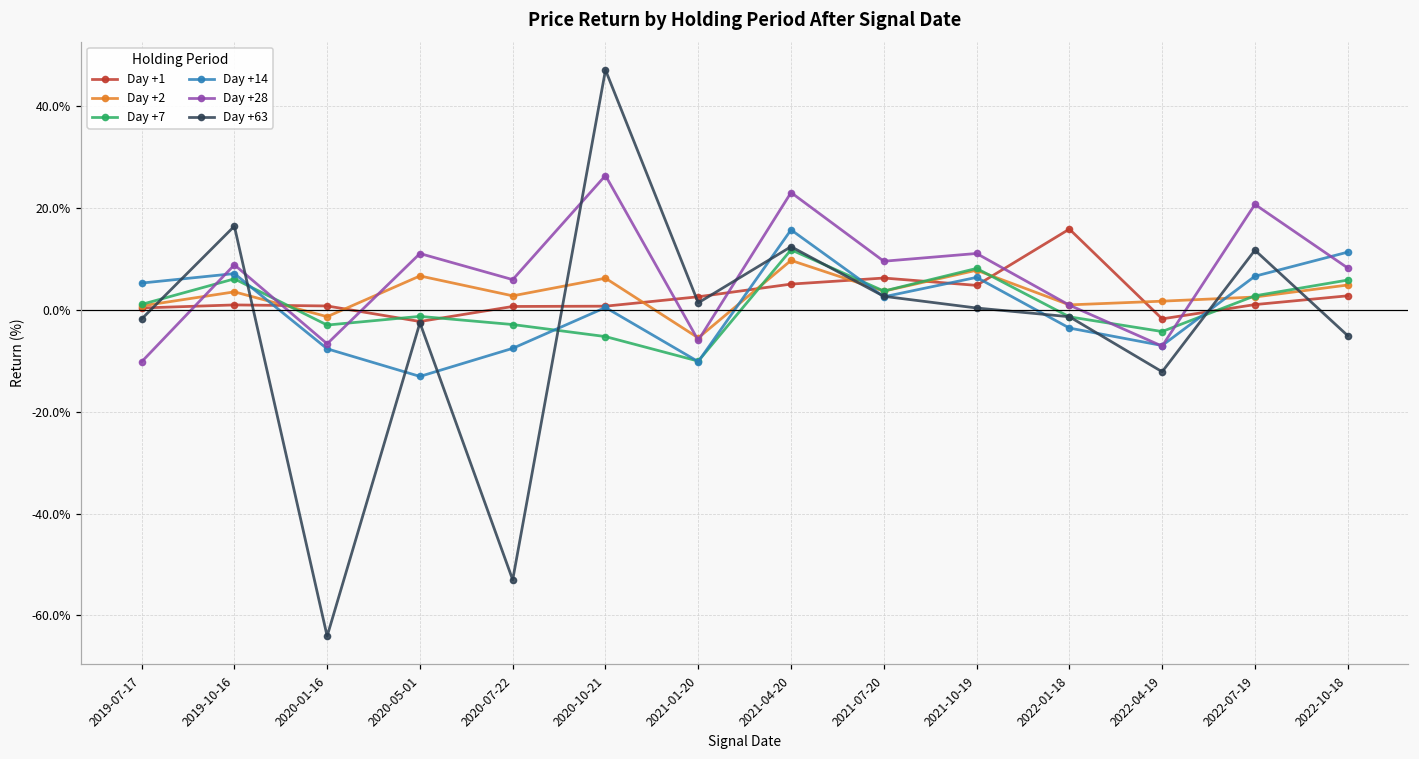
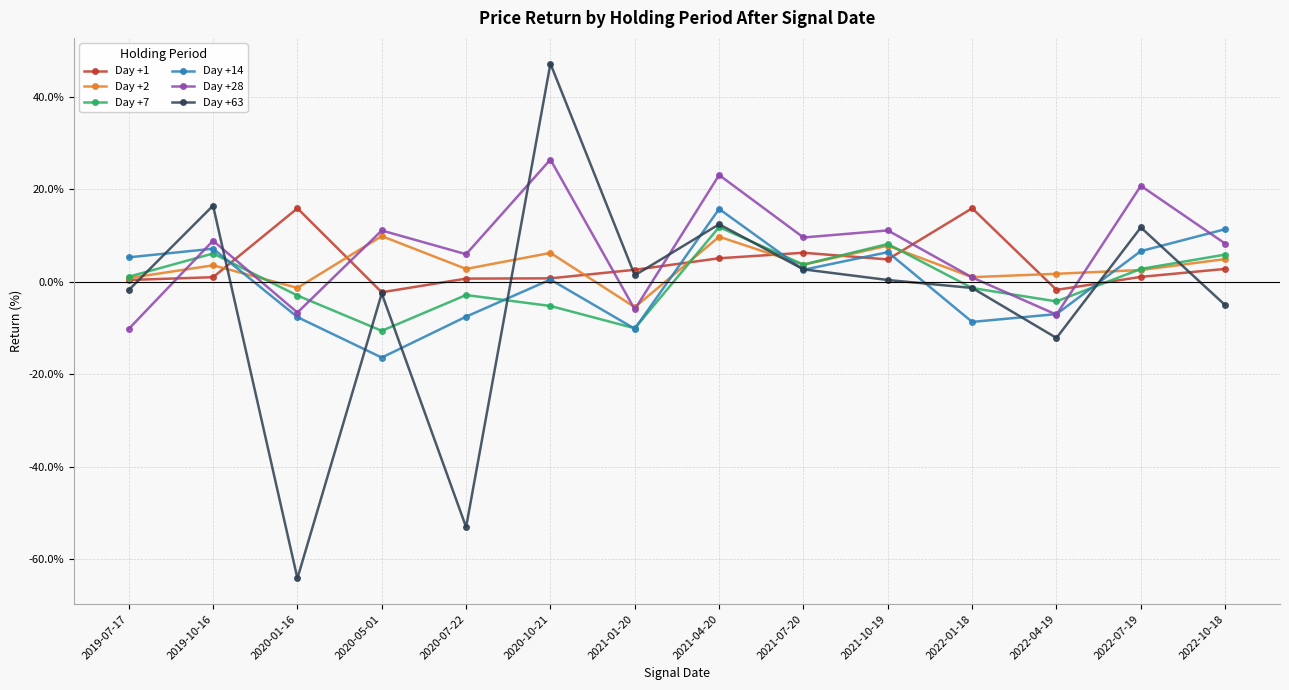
  {
    "Day +1": {
      "2019-10-16": "1%",
-     "2020-01-16": "1%",
+     "2020-01-16": "16%",
      "2020-07-22": "1%",
      "2021-01-20": "3%",
      "2021-04-20": "5%",
      "2021-07-20": "6%",
      "2021-10-19": "5%",
      "2022-01-18": "16%",
      "2022-04-19": "-2%",
      "2022-07-19": "1%",
      "2022-10-18": "3%"
    },
    "Day +2": {
      "2019-10-16": "4%",
      "2020-01-16": "-1%",
-     "2020-05-01": "7%",
+     "2020-05-01": "10%",
      "2020-07-22": "3%",
      "2020-10-21": "6%",
      "2021-04-20": "10%",
      "2022-04-19": "2%",
      "2022-10-18": "5%"
    },
    "Day +7": {
      "2019-10-16": "6%",
      "2020-01-16": "-3%",
-     "2020-05-01": "-1%",
+     "2020-05-01": "-11%",
      "2020-07-22": "-3%",
      "2020-10-21": "-5%",
      "2021-04-20": "12%",
      "2022-04-19": "-4%",
      "2022-10-18": "6%"
    },
    "Day +14": {
      "2019-07-17": "5%",
      "2019-10-16": "7%",
      "2020-01-16": "-8%",
-     "2020-05-01": "-13%",
+     "2020-05-01": "-16%",
      "2020-07-22": "-8%",
      "2021-04-20": "16%",
      "2021-10-19": "6%",
-     "2022-01-18": "-4%",
+     "2022-01-18": "-9%",
      "2022-07-19": "7%",
      "2022-10-18": "11%"
    },
    "Day +28": {
      "2019-07-17": "-10%",
      "2019-10-16": "9%",
      "2020-01-16": "-7%",
      "2020-05-01": "11%",
      "2020-07-22": "6%",
      "2020-10-21": "26%",
      "2021-04-20": "23%",
      "2021-07-20": "10%",
      "2021-10-19": "11%",
      "2022-07-19": "21%",
      "2022-10-18": "8%"
    },
    "Day +63": {
      "2019-07-17": "-2%",
      "2019-10-16": "16%",
      "2020-01-16": "-64%",
      "2020-07-22": "-53%",
      "2020-10-21": "47%",
      "2021-01-20": "1%",
      "2021-04-20": "12%",
      "2021-10-19": "0%",
      "2022-04-19": "-12%",
      "2022-07-19": "12%",
      "2022-10-18": "-5%"
    }
  }
